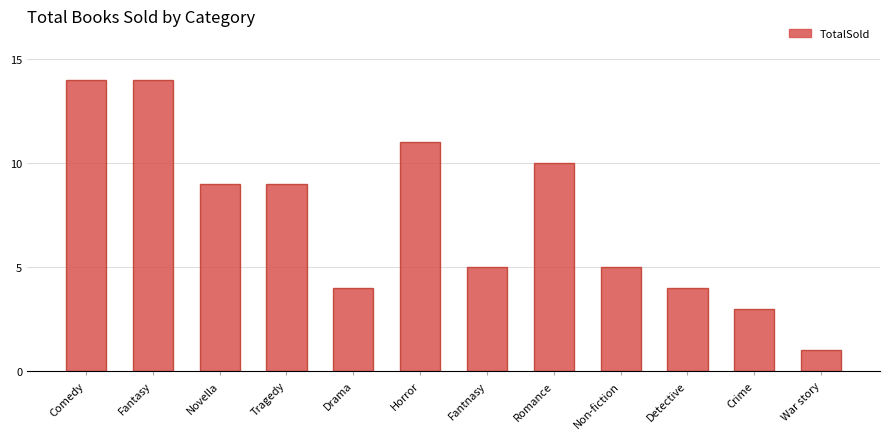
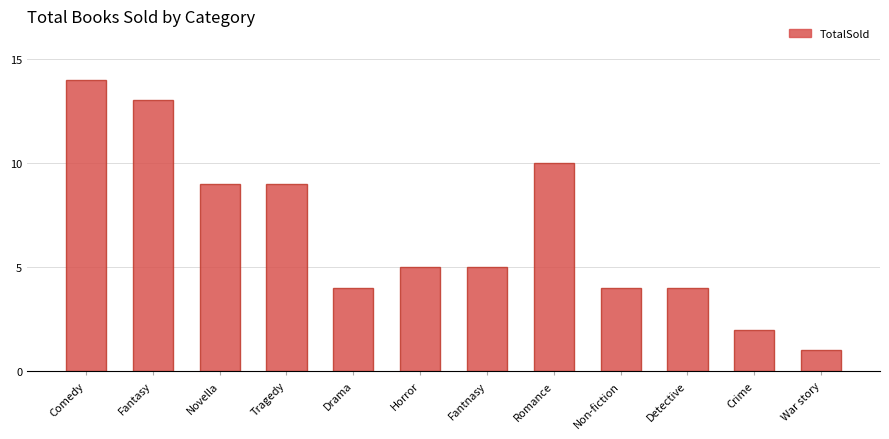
  {
    "Comedy": 14,
-   "Fantasy": 14,
+   "Fantasy": 13,
    "Novella": 9,
    "Tragedy": 9,
    "Drama": 4,
-   "Horror": 11,
+   "Horror": 5,
    "Fantnasy": 5,
    "Romance": 10,
-   "Non-fiction": 5,
+   "Non-fiction": 4,
    "Detective": 4,
-   "Crime": 3,
+   "Crime": 2,
    "War story": 1
  }
